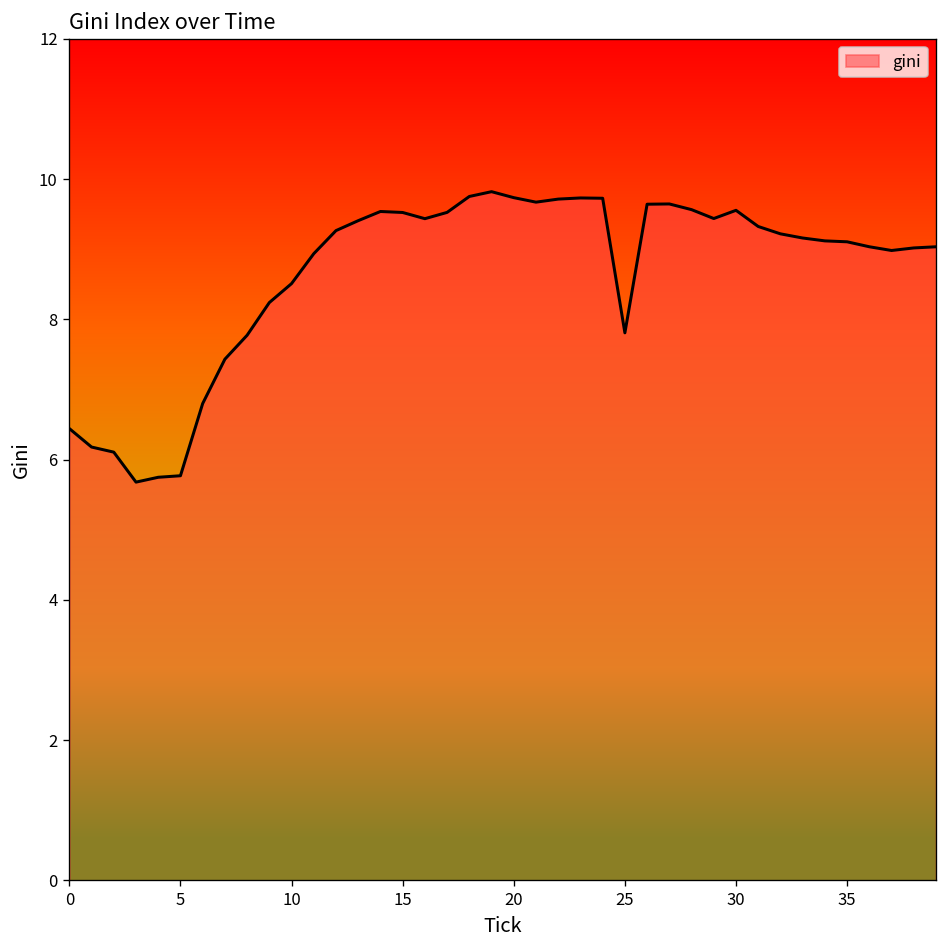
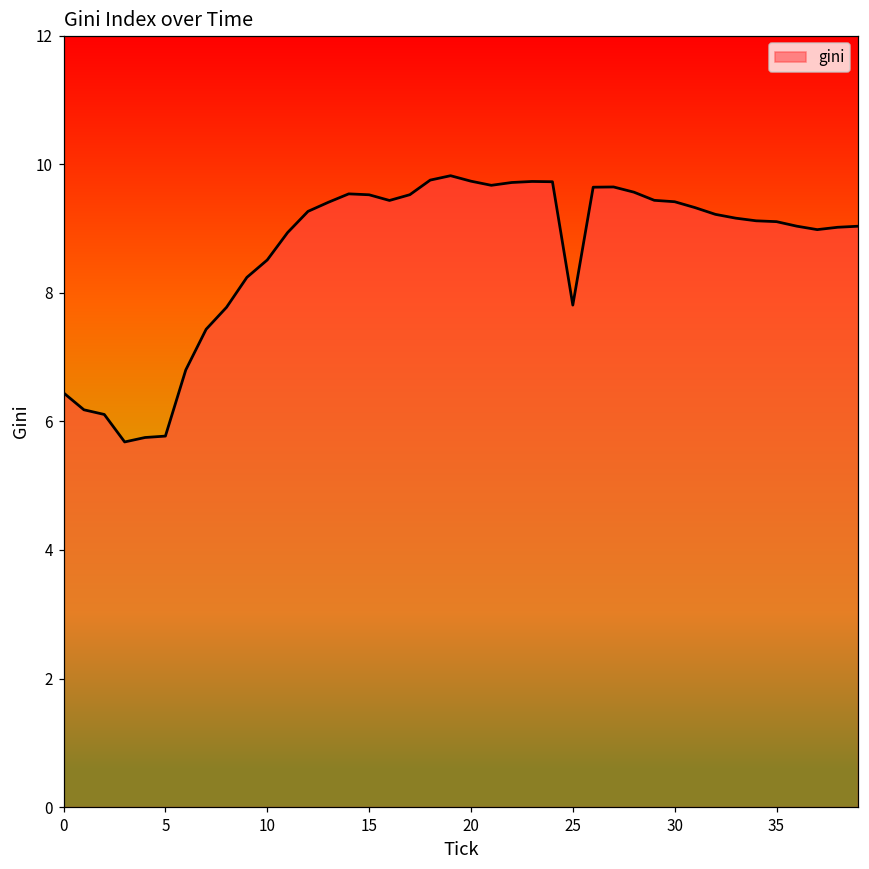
  {
    "0": 6.4,
    "5": 5.8,
    "10": 8.5,
    "15": 9.5,
    "20": 9.7,
    "25": 7.8,
-   "30": 9.6,
+   "30": 9.4,
    "35": 9.1
  }
